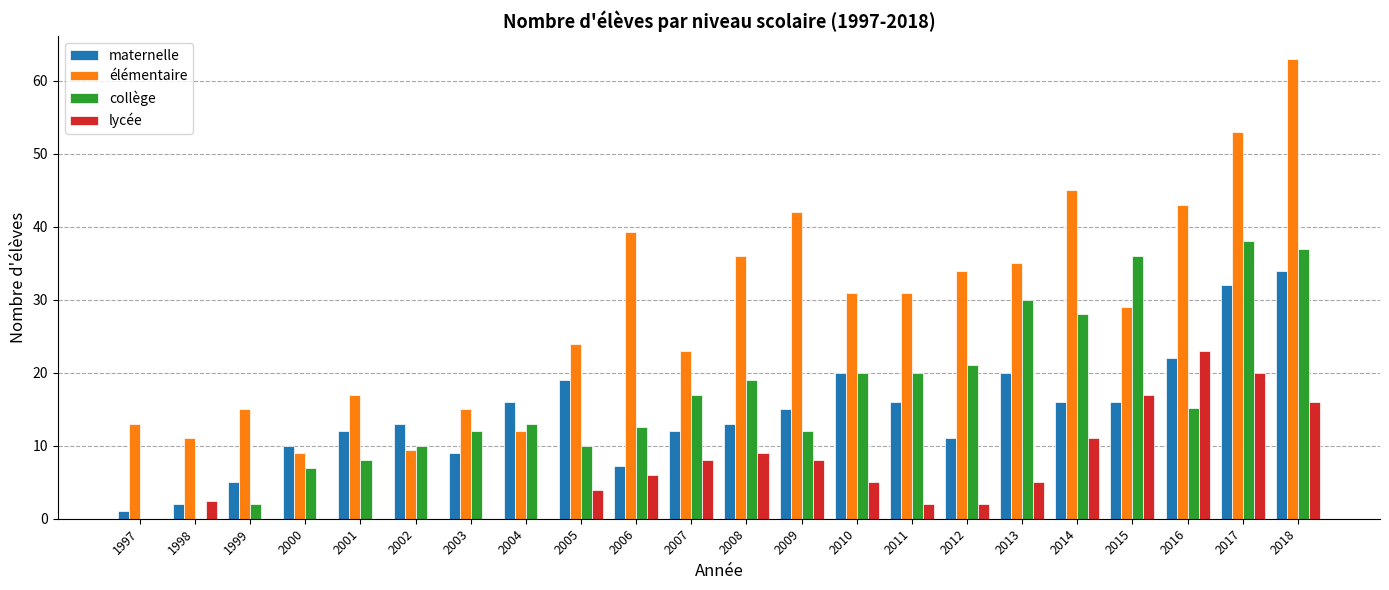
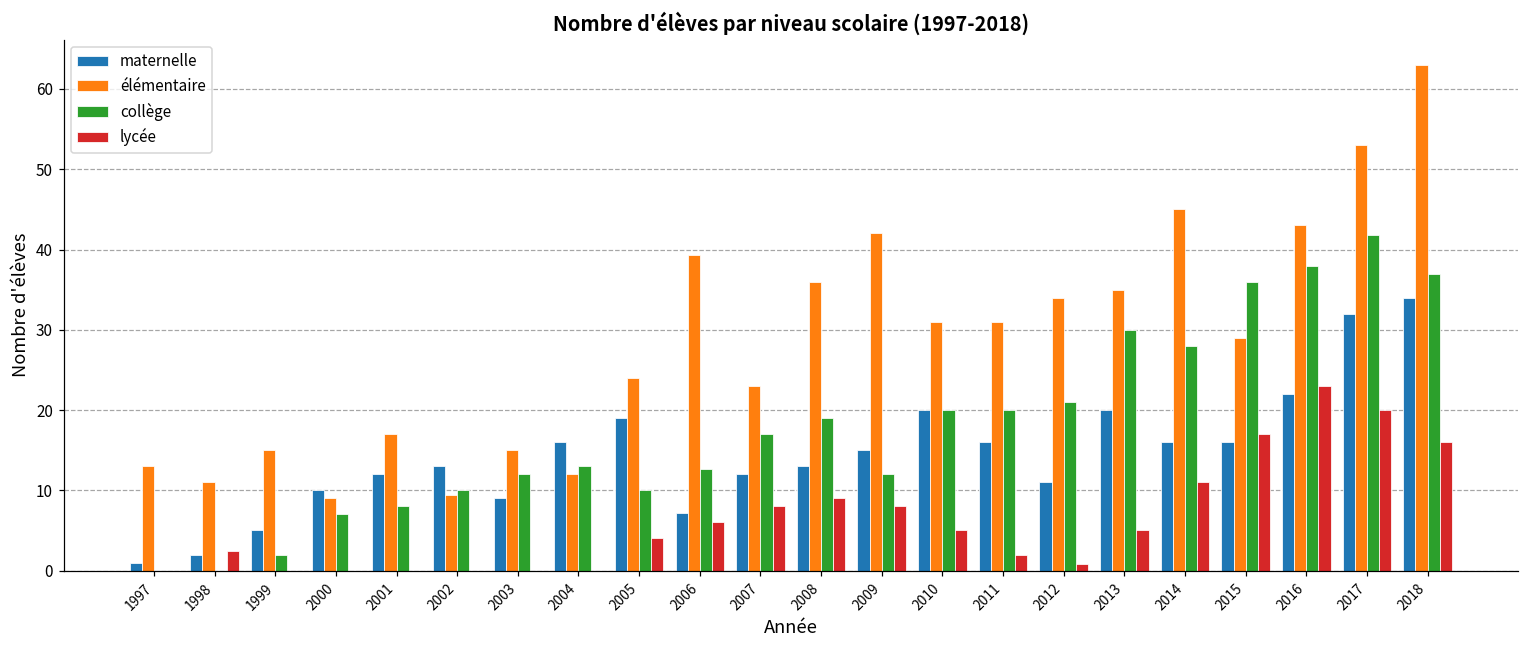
  {
    "maternelle": {
      "1997": 1,
      "1998": 2,
      "1999": 5,
      "2000": 10,
      "2001": 12,
      "2002": 13,
      "2003": 9,
      "2004": 16,
      "2005": 19,
      "2006": 7,
      "2007": 12,
      "2008": 13,
      "2009": 15,
      "2010": 20,
      "2011": 16,
      "2012": 11,
      "2013": 20,
      "2014": 16,
      "2015": 16,
      "2016": 22,
      "2017": 32,
      "2018": 34
    },
    "élémentaire": {
      "1997": 13,
      "1998": 11,
      "1999": 15,
      "2000": 9,
      "2001": 17,
      "2002": 9,
      "2003": 15,
      "2004": 12,
      "2005": 24,
      "2006": 39,
      "2007": 23,
      "2008": 36,
      "2009": 42,
      "2010": 31,
      "2011": 31,
      "2012": 34,
      "2013": 35,
      "2014": 45,
      "2015": 29,
      "2016": 43,
      "2017": 53,
      "2018": 63
    },
    "collège": {
      "1997": 0,
      "1998": 0,
      "1999": 2,
      "2000": 7,
      "2001": 8,
      "2002": 10,
      "2003": 12,
      "2004": 13,
      "2005": 10,
      "2006": 13,
      "2007": 17,
      "2008": 19,
      "2009": 12,
      "2010": 20,
      "2011": 20,
      "2012": 21,
      "2013": 30,
      "2014": 28,
      "2015": 36,
-     "2016": 15,
-     "2017": 38,
+     "2016": 38,
+     "2017": 42,
      "2018": 37
    },
    "lycée": {
      "1997": 0,
      "1998": 2,
      "1999": 0,
      "2000": 0,
      "2001": 0,
      "2002": 0,
      "2003": 0,
      "2004": 0,
      "2005": 4,
      "2006": 6,
      "2007": 8,
      "2008": 9,
      "2009": 8,
      "2010": 5,
      "2011": 2,
-     "2012": 2,
+     "2012": 1,
      "2013": 5,
      "2014": 11,
      "2015": 17,
      "2016": 23,
      "2017": 20,
      "2018": 16
    }
  }
